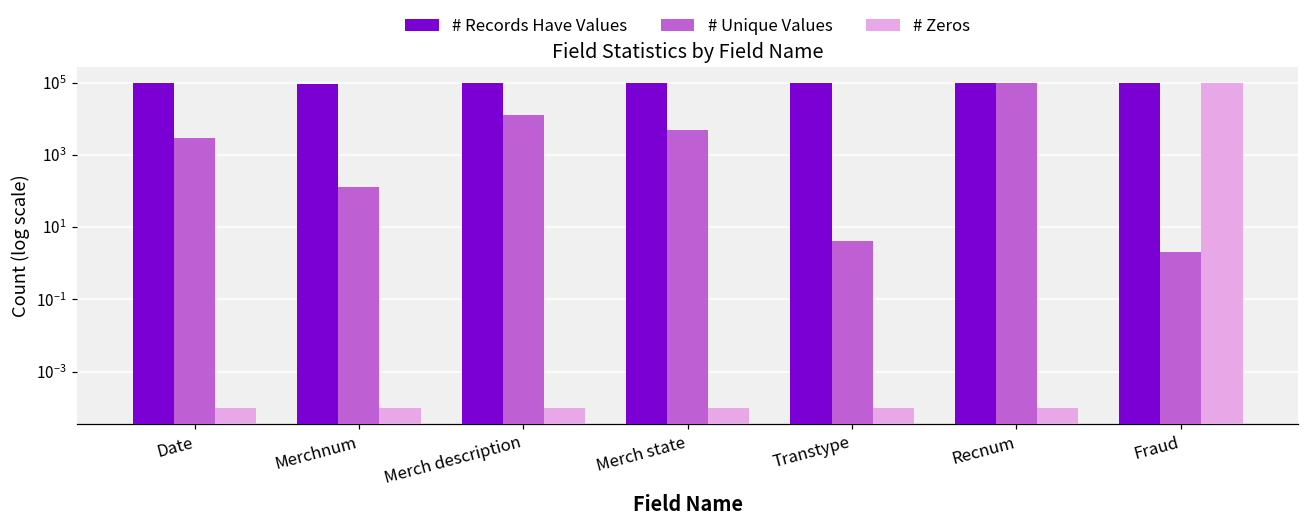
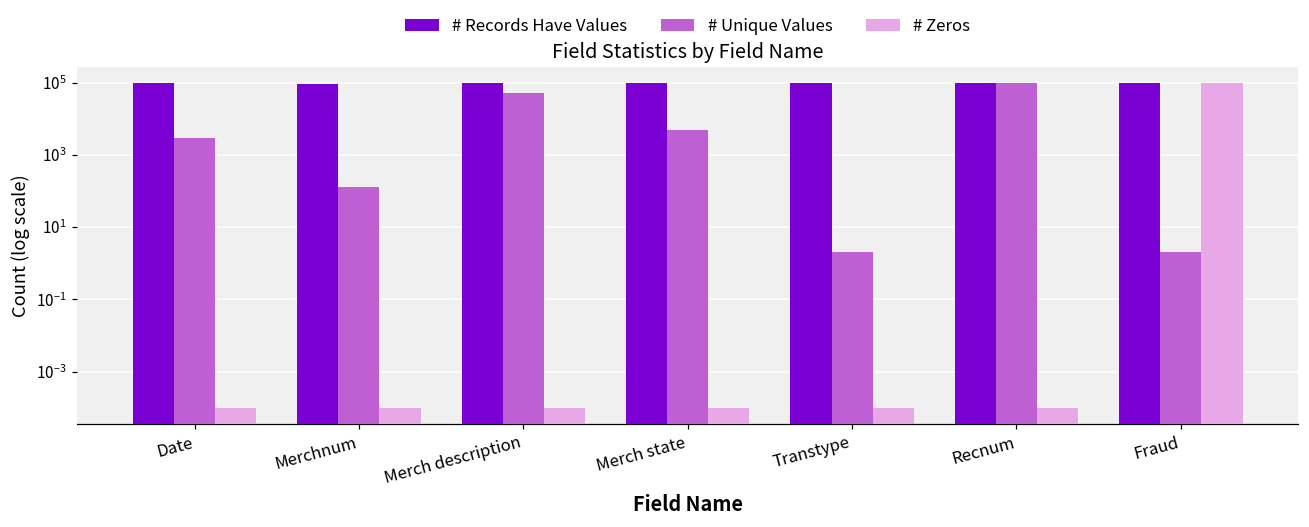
  {
    "# Records Have Values": {
      "Date": 100000,
      "Merchnum": 90000,
      "Merch description": 100000,
      "Merch state": 100000,
      "Transtype": 100000,
      "Recnum": 100000,
      "Fraud": 100000
    },
    "# Unique Values": {
      "Date": 3000,
      "Merchnum": 130,
-     "Merch description": 13000,
+     "Merch description": 50000,
      "Merch state": 5000,
-     "Transtype": 4,
+     "Transtype": 2,
      "Recnum": 100000,
      "Fraud": 2
    },
    "# Zeros": {
      "Date": 0.00010,
      "Merchnum": 0.00010,
      "Merch description": 0.00010,
      "Merch state": 0.00010,
      "Transtype": 0.00010,
      "Recnum": 0.00010,
      "Fraud": 100000
    }
  }
